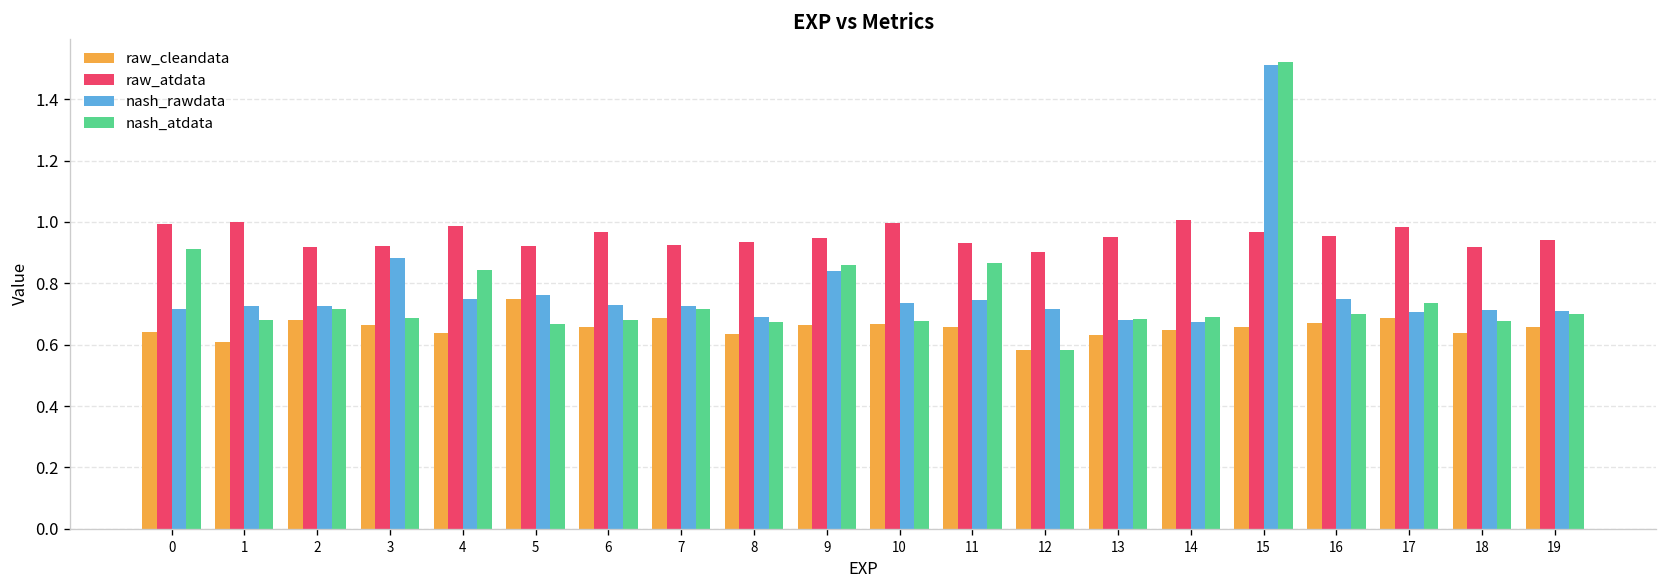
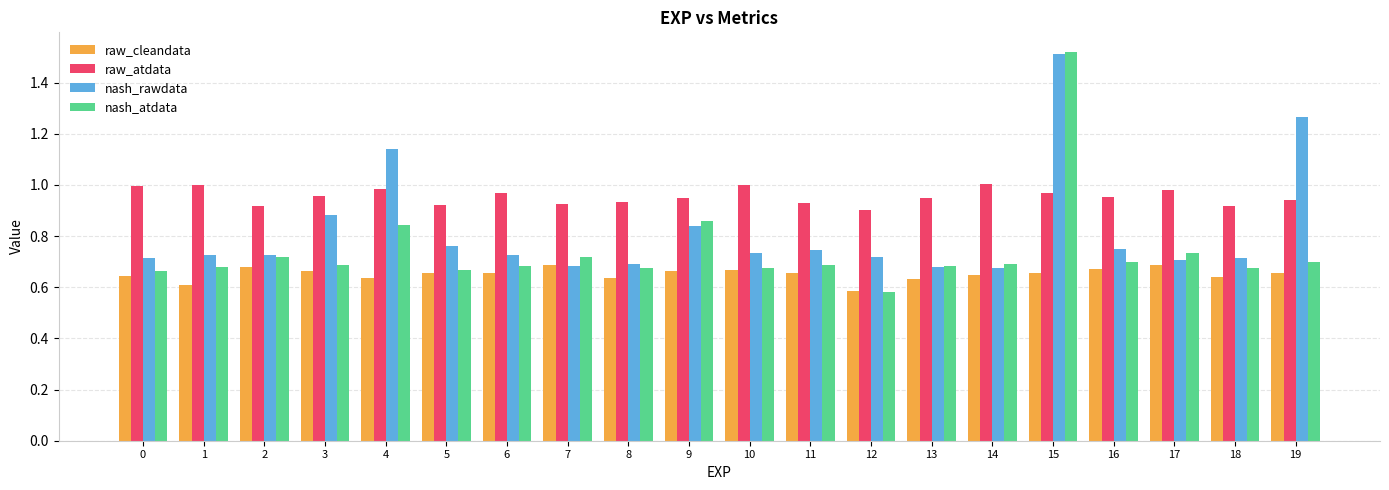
  {
    "raw_cleandata": {
      "0": 0.64,
      "1": 0.61,
      "2": 0.68,
      "3": 0.66,
      "4": 0.64,
-     "5": 0.75,
+     "5": 0.66,
      "6": 0.66,
      "7": 0.69,
      "8": 0.64,
      "9": 0.66,
      "10": 0.67,
      "11": 0.66,
      "12": 0.58,
      "13": 0.63,
      "14": 0.65,
      "15": 0.66,
      "16": 0.67,
      "17": 0.69,
      "18": 0.64,
      "19": 0.66
    },
    "raw_atdata": {
      "0": 0.99,
      "1": 1.00,
      "2": 0.92,
-     "3": 0.92,
+     "3": 0.96,
      "4": 0.99,
      "5": 0.92,
      "6": 0.97,
      "7": 0.93,
      "8": 0.93,
      "9": 0.95,
      "10": 1.00,
      "11": 0.93,
      "12": 0.90,
      "13": 0.95,
      "14": 1.01,
      "15": 0.97,
      "16": 0.95,
      "17": 0.98,
      "18": 0.92,
      "19": 0.94
    },
    "nash_rawdata": {
      "0": 0.71,
      "1": 0.73,
      "2": 0.73,
      "3": 0.88,
-     "4": 0.75,
+     "4": 1.14,
      "5": 0.76,
      "6": 0.73,
-     "7": 0.73,
+     "7": 0.68,
      "8": 0.69,
      "9": 0.84,
      "10": 0.74,
      "11": 0.75,
      "12": 0.72,
      "13": 0.68,
      "14": 0.67,
      "15": 1.51,
      "16": 0.75,
      "17": 0.71,
      "18": 0.71,
-     "19": 0.71
+     "19": 1.27
    },
    "nash_atdata": {
-     "0": 0.91,
+     "0": 0.66,
      "1": 0.68,
      "2": 0.72,
      "3": 0.69,
      "4": 0.84,
      "5": 0.67,
      "6": 0.68,
      "7": 0.72,
      "8": 0.67,
      "9": 0.86,
      "10": 0.68,
-     "11": 0.87,
+     "11": 0.69,
      "12": 0.58,
      "13": 0.68,
      "14": 0.69,
      "15": 1.52,
      "16": 0.70,
      "17": 0.73,
      "18": 0.68,
      "19": 0.70
    }
  }
